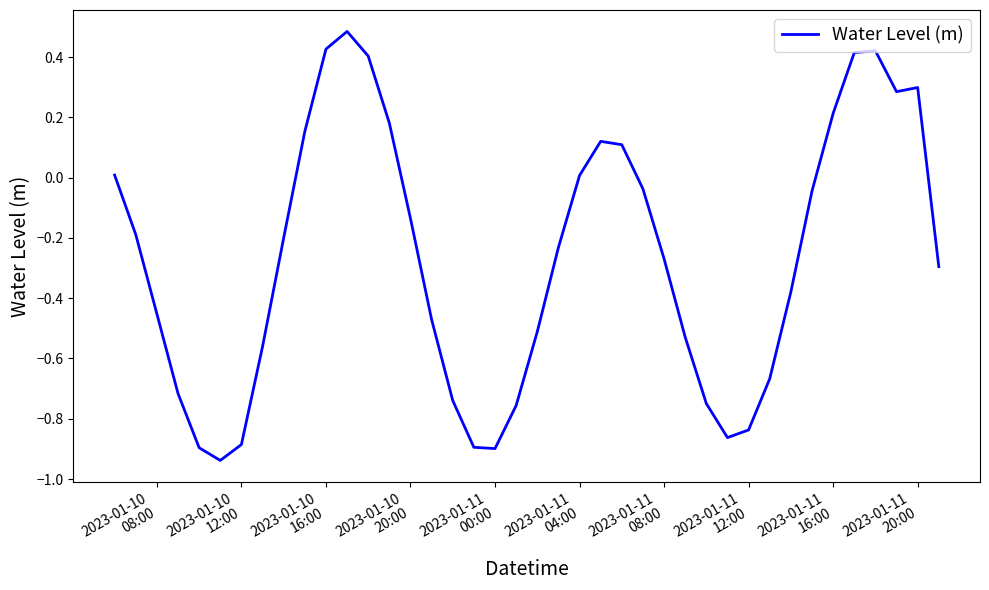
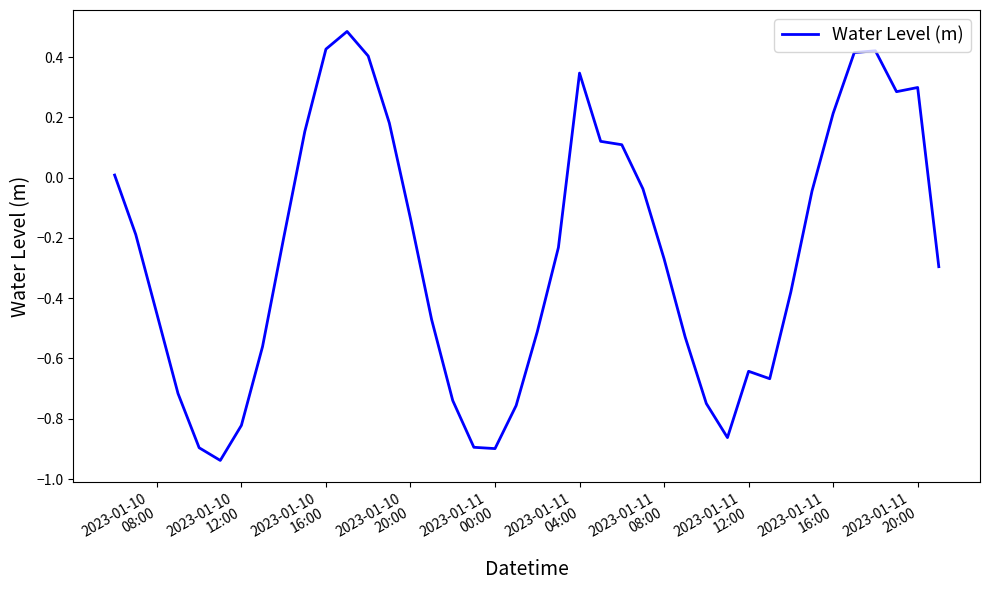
  {
    "2023-01-10 08:00": -0.45,
-   "2023-01-10 12:00": -0.89,
+   "2023-01-10 12:00": -0.82,
    "2023-01-10 16:00": 0.43,
    "2023-01-10 20:00": -0.14,
    "2023-01-11 00:00": -0.90,
-   "2023-01-11 04:00": 0.01,
+   "2023-01-11 04:00": 0.35,
    "2023-01-11 08:00": -0.27,
-   "2023-01-11 12:00": -0.84,
+   "2023-01-11 12:00": -0.64,
    "2023-01-11 16:00": 0.21,
    "2023-01-11 20:00": 0.30
  }
